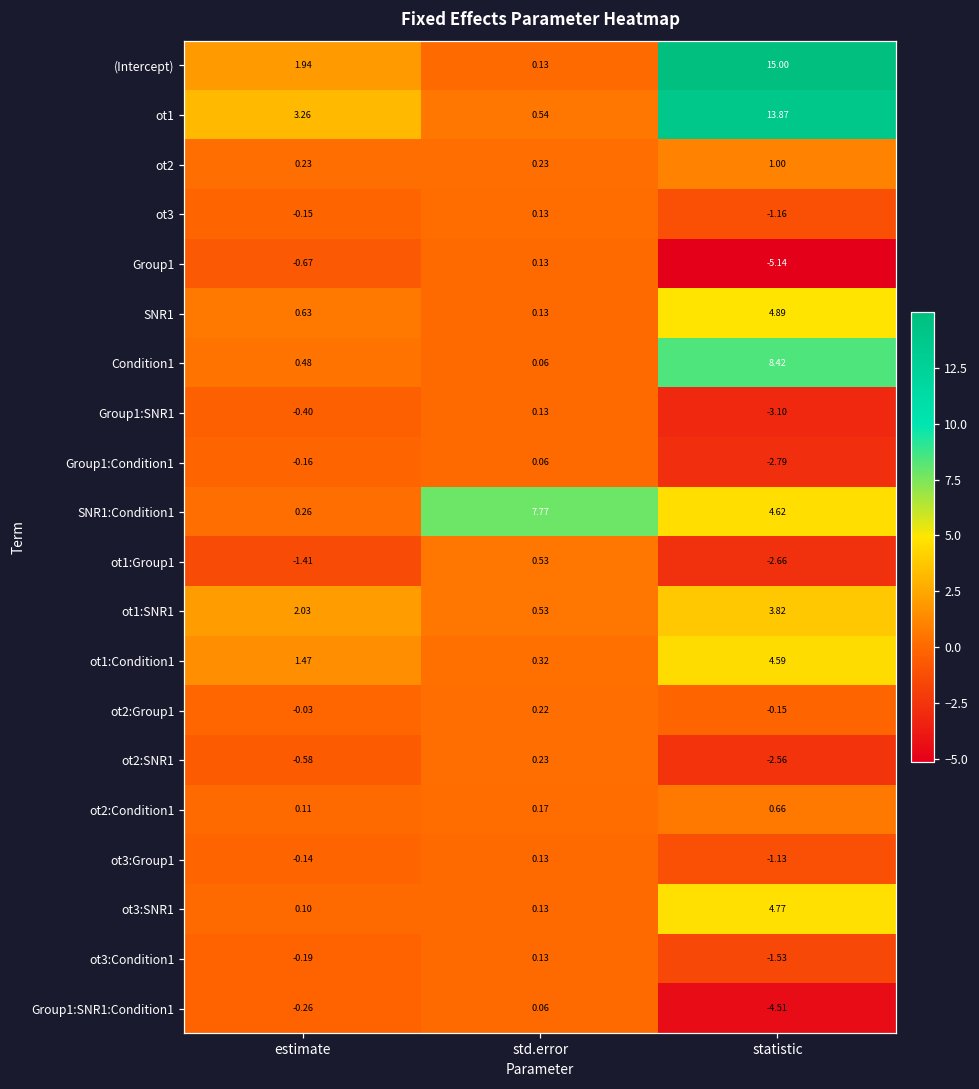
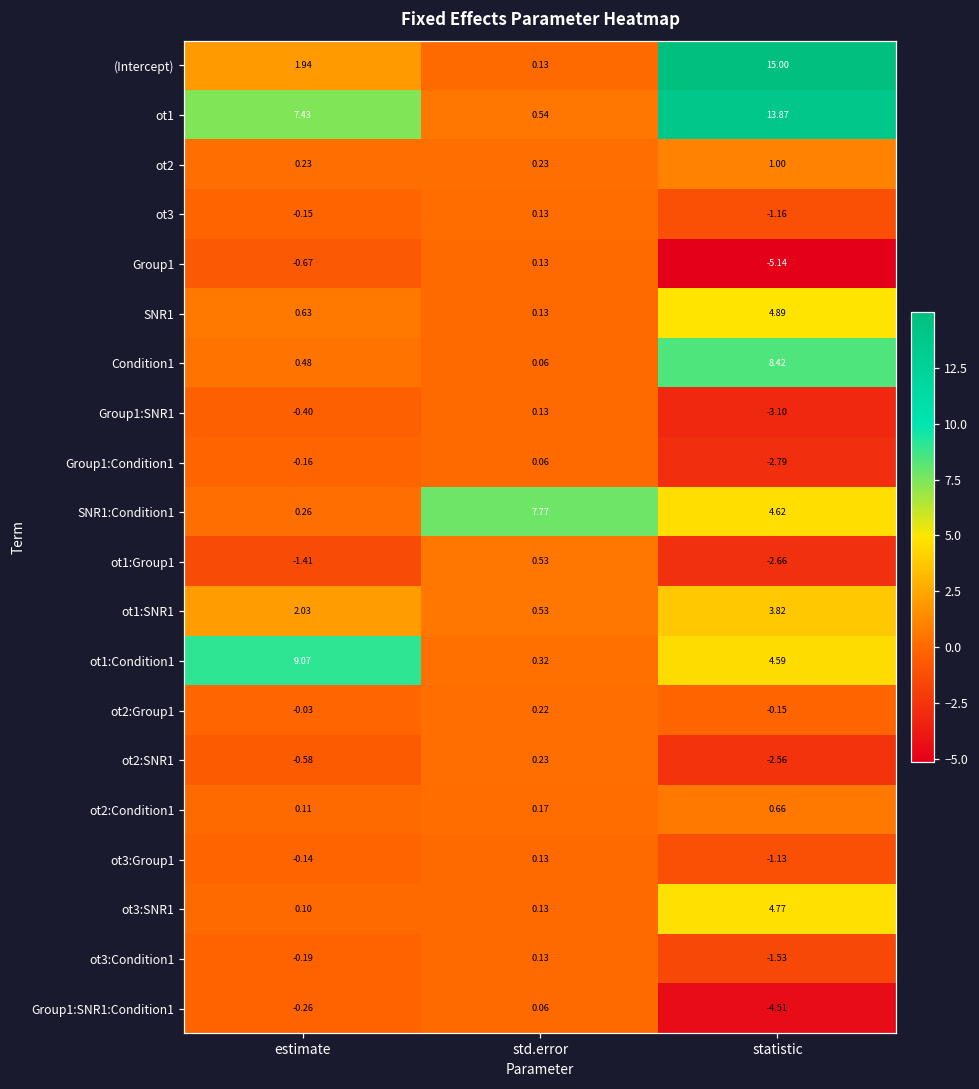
  {
    "(Intercept)": {
      "estimate": 1.94,
      "std.error": 0.13,
      "statistic": 15.00
    },
    "ot1": {
-     "estimate": 3.26,
+     "estimate": 7.43,
      "std.error": 0.54,
      "statistic": 13.87
    },
    "ot2": {
      "estimate": 0.23,
      "std.error": 0.23,
      "statistic": 1.00
    },
    "ot3": {
      "estimate": -0.15,
      "std.error": 0.13,
      "statistic": -1.16
    },
    "Group1": {
      "estimate": -0.67,
      "std.error": 0.13,
      "statistic": -5.14
    },
    "SNR1": {
      "estimate": 0.63,
      "std.error": 0.13,
      "statistic": 4.89
    },
    "Condition1": {
      "estimate": 0.48,
      "std.error": 0.06,
      "statistic": 8.42
    },
    "Group1:SNR1": {
      "estimate": -0.40,
      "std.error": 0.13,
      "statistic": -3.10
    },
    "Group1:Condition1": {
      "estimate": -0.16,
      "std.error": 0.06,
      "statistic": -2.79
    },
    "SNR1:Condition1": {
      "estimate": 0.26,
      "std.error": 7.77,
      "statistic": 4.62
    },
    "ot1:Group1": {
      "estimate": -1.41,
      "std.error": 0.53,
      "statistic": -2.66
    },
    "ot1:SNR1": {
      "estimate": 2.03,
      "std.error": 0.53,
      "statistic": 3.82
    },
    "ot1:Condition1": {
-     "estimate": 1.47,
+     "estimate": 9.07,
      "std.error": 0.32,
      "statistic": 4.59
    },
    "ot2:Group1": {
      "estimate": -0.03,
      "std.error": 0.22,
      "statistic": -0.15
    },
    "ot2:SNR1": {
      "estimate": -0.58,
      "std.error": 0.23,
      "statistic": -2.56
    },
    "ot2:Condition1": {
      "estimate": 0.11,
      "std.error": 0.17,
      "statistic": 0.66
    },
    "ot3:Group1": {
      "estimate": -0.14,
      "std.error": 0.13,
      "statistic": -1.13
    },
    "ot3:SNR1": {
      "estimate": 0.10,
      "std.error": 0.13,
      "statistic": 4.77
    },
    "ot3:Condition1": {
      "estimate": -0.19,
      "std.error": 0.13,
      "statistic": -1.53
    },
    "Group1:SNR1:Condition1": {
      "estimate": -0.26,
      "std.error": 0.06,
      "statistic": -4.51
    }
  }
